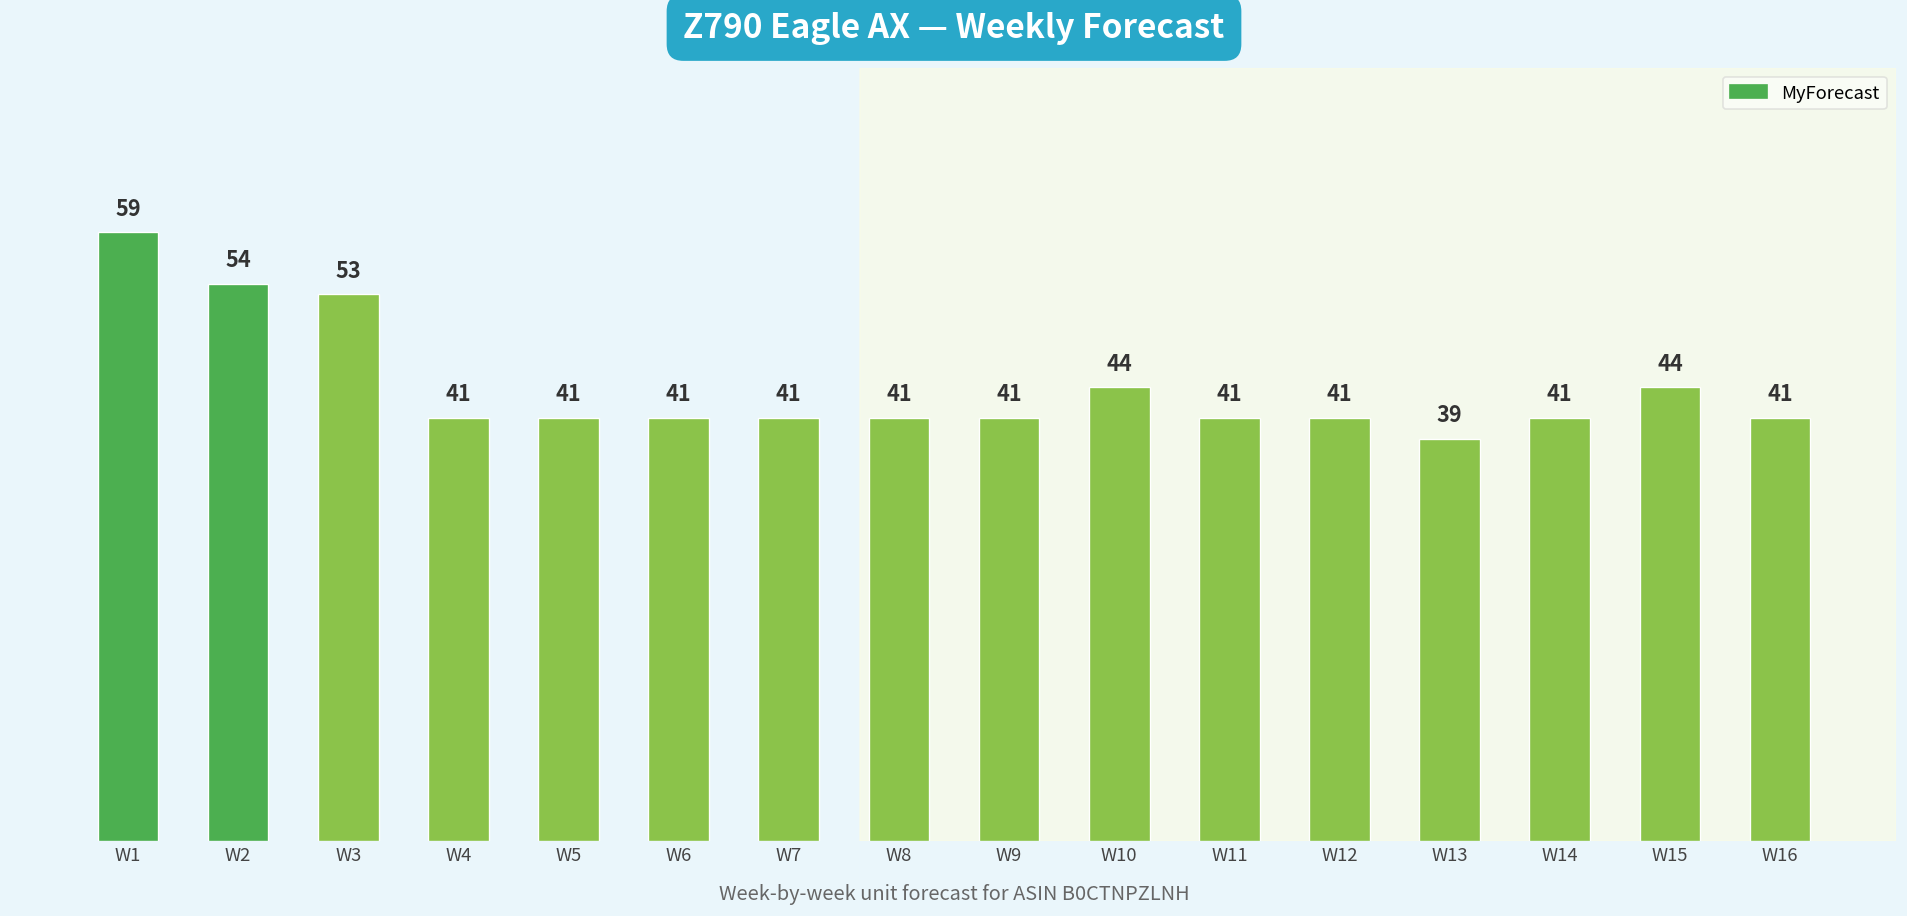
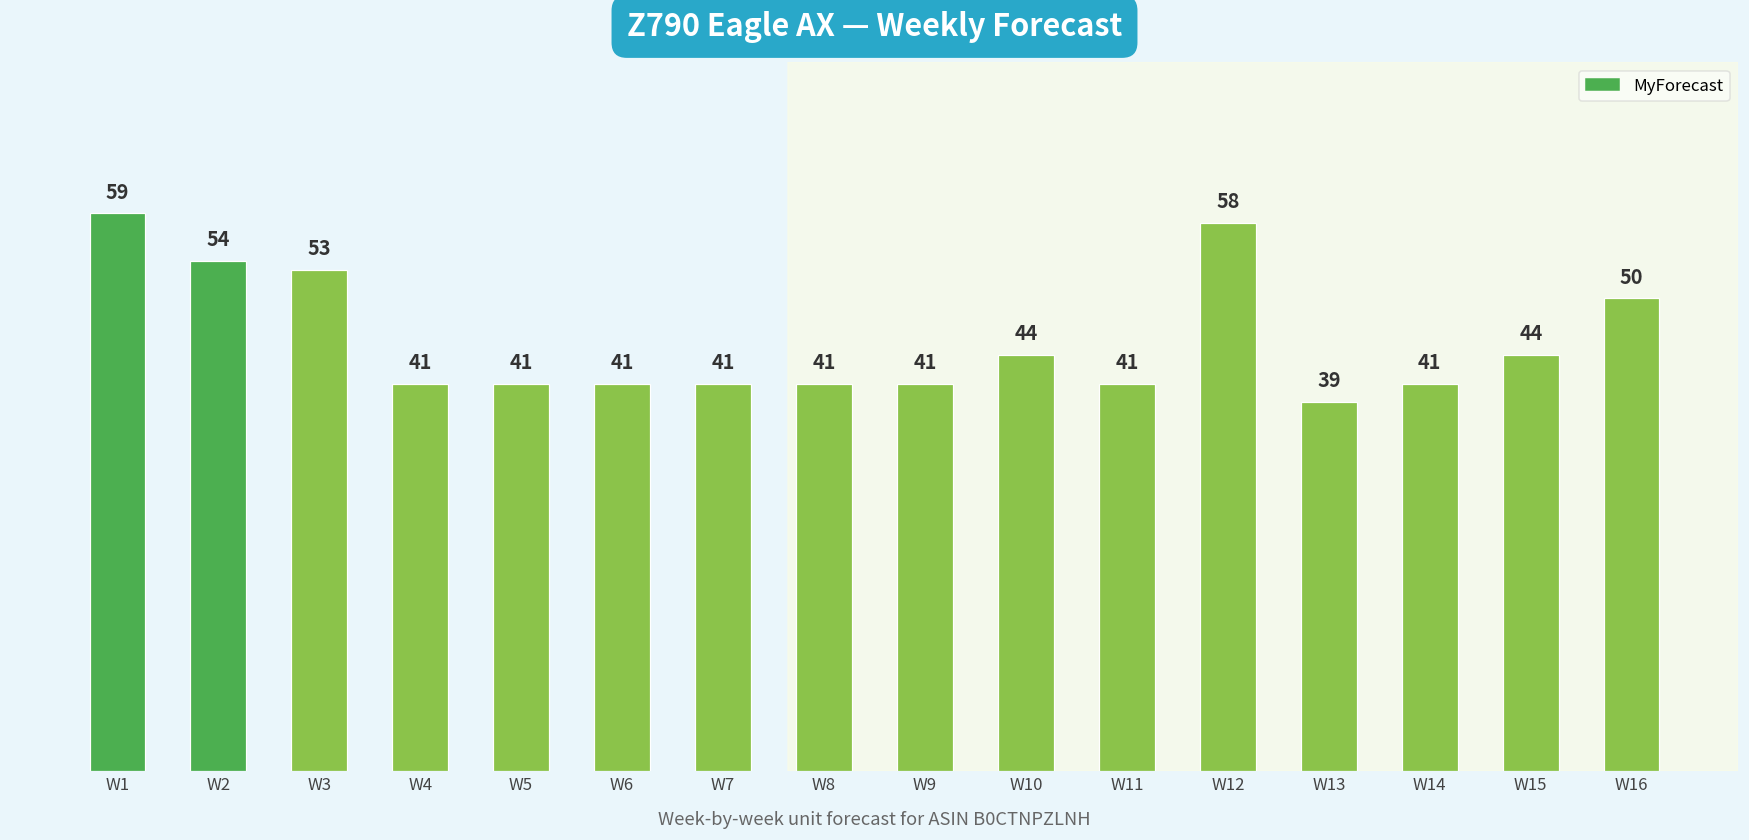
  {
    "W1": 59,
    "W2": 54,
    "W3": 53,
    "W4": 41,
    "W5": 41,
    "W6": 41,
    "W7": 41,
    "W8": 41,
    "W9": 41,
    "W10": 44,
    "W11": 41,
-   "W12": 41,
+   "W12": 58,
    "W13": 39,
    "W14": 41,
    "W15": 44,
-   "W16": 41
+   "W16": 50
  }
